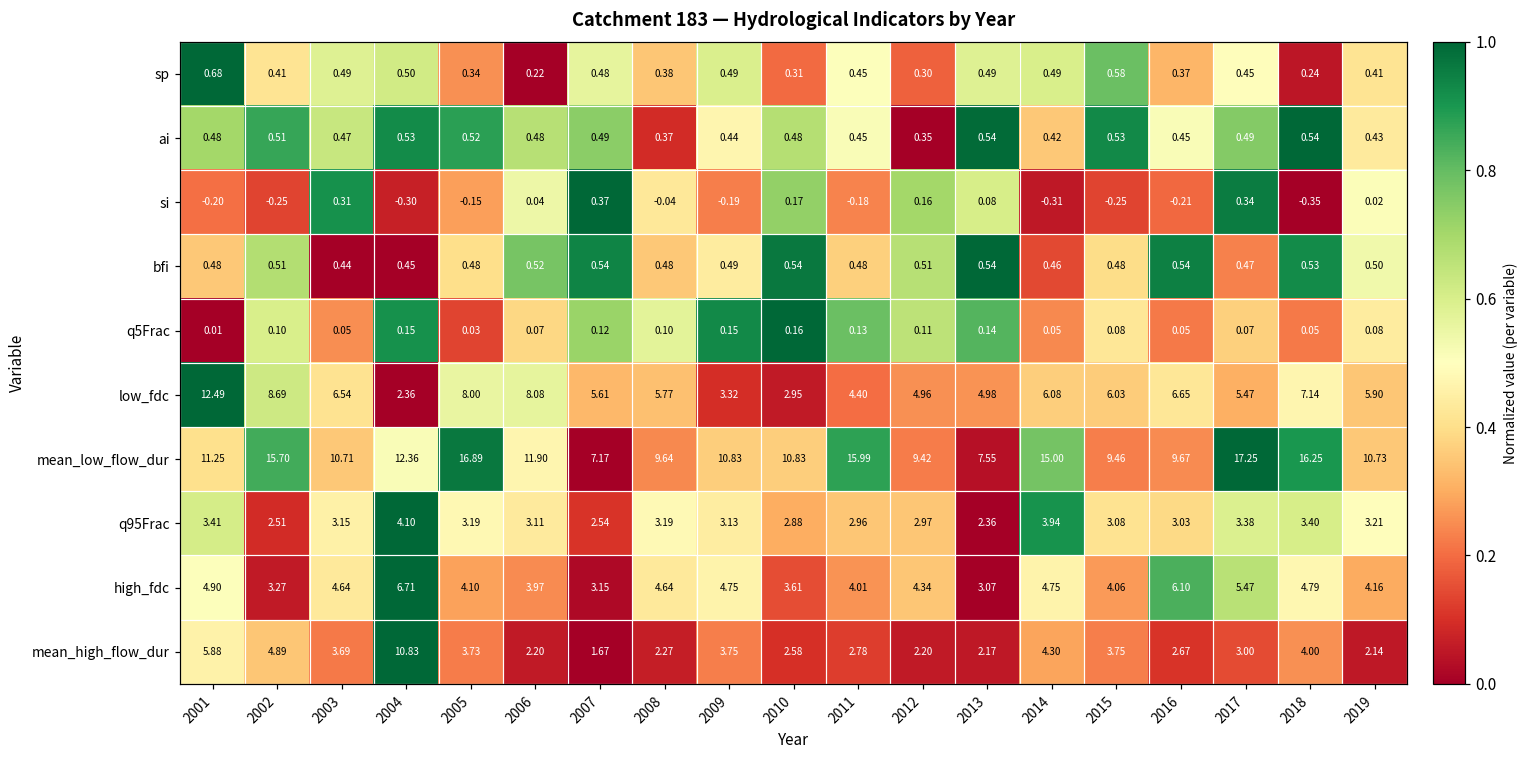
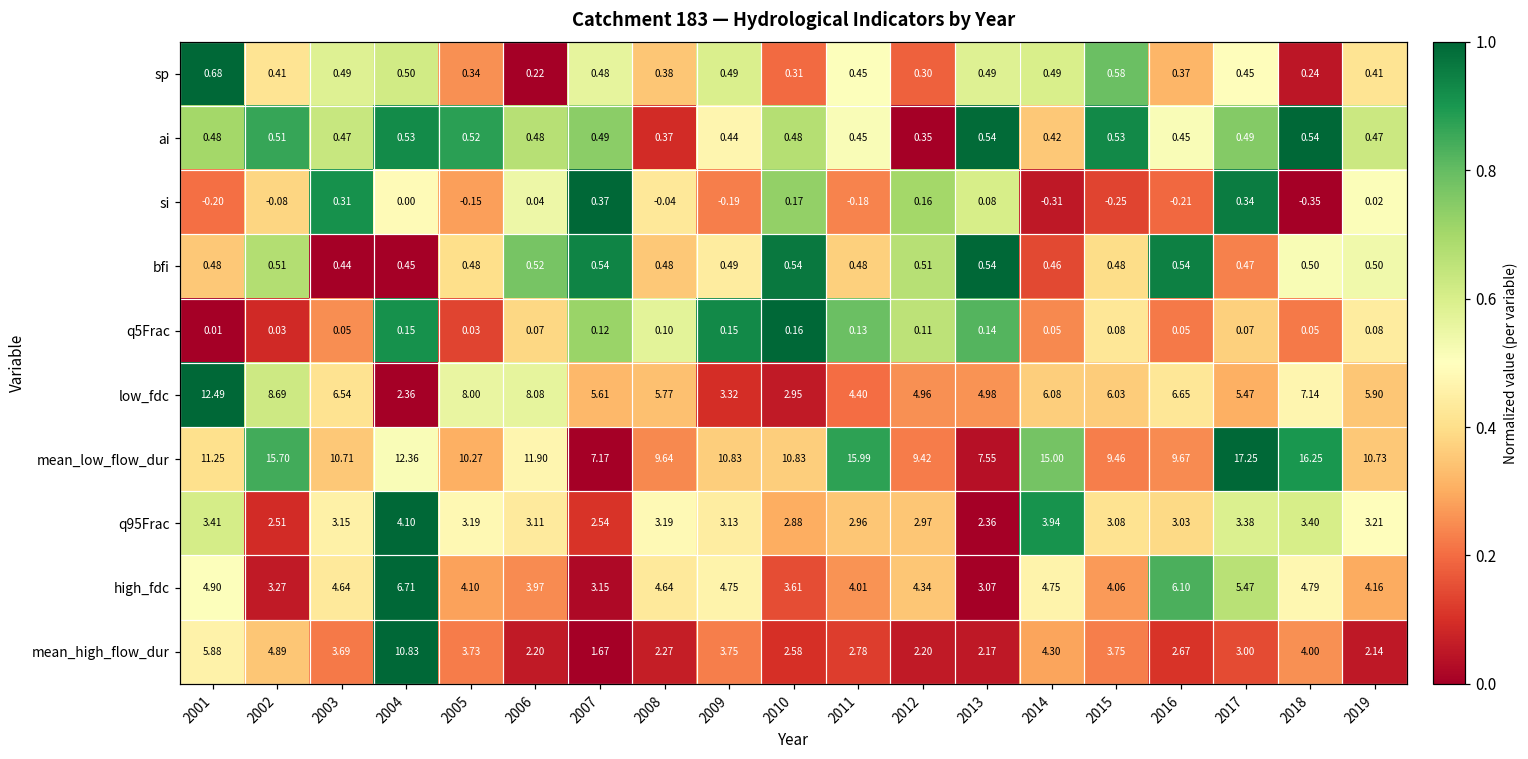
  {
    "sp": {
      "2001": 0.68,
      "2002": 0.41,
      "2003": 0.49,
      "2004": 0.50,
      "2005": 0.34,
      "2006": 0.22,
      "2007": 0.48,
      "2008": 0.38,
      "2009": 0.49,
      "2010": 0.31,
      "2011": 0.45,
      "2012": 0.30,
      "2013": 0.49,
      "2014": 0.49,
      "2015": 0.58,
      "2016": 0.37,
      "2017": 0.45,
      "2018": 0.24,
      "2019": 0.41
    },
    "ai": {
      "2001": 0.48,
      "2002": 0.51,
      "2003": 0.47,
      "2004": 0.53,
      "2005": 0.52,
      "2006": 0.48,
      "2007": 0.49,
      "2008": 0.37,
      "2009": 0.44,
      "2010": 0.48,
      "2011": 0.45,
      "2012": 0.35,
      "2013": 0.54,
      "2014": 0.42,
      "2015": 0.53,
      "2016": 0.45,
      "2017": 0.49,
      "2018": 0.54,
-     "2019": 0.43
+     "2019": 0.47
    },
    "si": {
      "2001": -0.20,
-     "2002": -0.25,
+     "2002": -0.08,
      "2003": 0.31,
-     "2004": -0.30,
+     "2004": 0.00,
      "2005": -0.15,
      "2006": 0.04,
      "2007": 0.37,
      "2008": -0.04,
      "2009": -0.19,
      "2010": 0.17,
      "2011": -0.18,
      "2012": 0.16,
      "2013": 0.08,
      "2014": -0.31,
      "2015": -0.25,
      "2016": -0.21,
      "2017": 0.34,
      "2018": -0.35,
      "2019": 0.02
    },
    "bfi": {
      "2001": 0.48,
      "2002": 0.51,
      "2003": 0.44,
      "2004": 0.45,
      "2005": 0.48,
      "2006": 0.52,
      "2007": 0.54,
      "2008": 0.48,
      "2009": 0.49,
      "2010": 0.54,
      "2011": 0.48,
      "2012": 0.51,
      "2013": 0.54,
      "2014": 0.46,
      "2015": 0.48,
      "2016": 0.54,
      "2017": 0.47,
-     "2018": 0.53,
+     "2018": 0.50,
      "2019": 0.50
    },
    "q5Frac": {
      "2001": 0.01,
-     "2002": 0.10,
+     "2002": 0.03,
      "2003": 0.05,
      "2004": 0.15,
      "2005": 0.03,
      "2006": 0.07,
      "2007": 0.12,
      "2008": 0.10,
      "2009": 0.15,
      "2010": 0.16,
      "2011": 0.13,
      "2012": 0.11,
      "2013": 0.14,
      "2014": 0.05,
      "2015": 0.08,
      "2016": 0.05,
      "2017": 0.07,
      "2018": 0.05,
      "2019": 0.08
    },
    "low_fdc": {
      "2001": 12.49,
      "2002": 8.69,
      "2003": 6.54,
      "2004": 2.36,
      "2005": 8.00,
      "2006": 8.08,
      "2007": 5.61,
      "2008": 5.77,
      "2009": 3.32,
      "2010": 2.95,
      "2011": 4.40,
      "2012": 4.96,
      "2013": 4.98,
      "2014": 6.08,
      "2015": 6.03,
      "2016": 6.65,
      "2017": 5.47,
      "2018": 7.14,
      "2019": 5.90
    },
    "mean_low_flow_dur": {
      "2001": 11.25,
      "2002": 15.70,
      "2003": 10.71,
      "2004": 12.36,
-     "2005": 16.89,
+     "2005": 10.27,
      "2006": 11.90,
      "2007": 7.17,
      "2008": 9.64,
      "2009": 10.83,
      "2010": 10.83,
      "2011": 15.99,
      "2012": 9.42,
      "2013": 7.55,
      "2014": 15.00,
      "2015": 9.46,
      "2016": 9.67,
      "2017": 17.25,
      "2018": 16.25,
      "2019": 10.73
    },
    "q95Frac": {
      "2001": 3.41,
      "2002": 2.51,
      "2003": 3.15,
      "2004": 4.10,
      "2005": 3.19,
      "2006": 3.11,
      "2007": 2.54,
      "2008": 3.19,
      "2009": 3.13,
      "2010": 2.88,
      "2011": 2.96,
      "2012": 2.97,
      "2013": 2.36,
      "2014": 3.94,
      "2015": 3.08,
      "2016": 3.03,
      "2017": 3.38,
      "2018": 3.40,
      "2019": 3.21
    },
    "high_fdc": {
      "2001": 4.90,
      "2002": 3.27,
      "2003": 4.64,
      "2004": 6.71,
      "2005": 4.10,
      "2006": 3.97,
      "2007": 3.15,
      "2008": 4.64,
      "2009": 4.75,
      "2010": 3.61,
      "2011": 4.01,
      "2012": 4.34,
      "2013": 3.07,
      "2014": 4.75,
      "2015": 4.06,
      "2016": 6.10,
      "2017": 5.47,
      "2018": 4.79,
      "2019": 4.16
    },
    "mean_high_flow_dur": {
      "2001": 5.88,
      "2002": 4.89,
      "2003": 3.69,
      "2004": 10.83,
      "2005": 3.73,
      "2006": 2.20,
      "2007": 1.67,
      "2008": 2.27,
      "2009": 3.75,
      "2010": 2.58,
      "2011": 2.78,
      "2012": 2.20,
      "2013": 2.17,
      "2014": 4.30,
      "2015": 3.75,
      "2016": 2.67,
      "2017": 3.00,
      "2018": 4.00,
      "2019": 2.14
    }
  }
